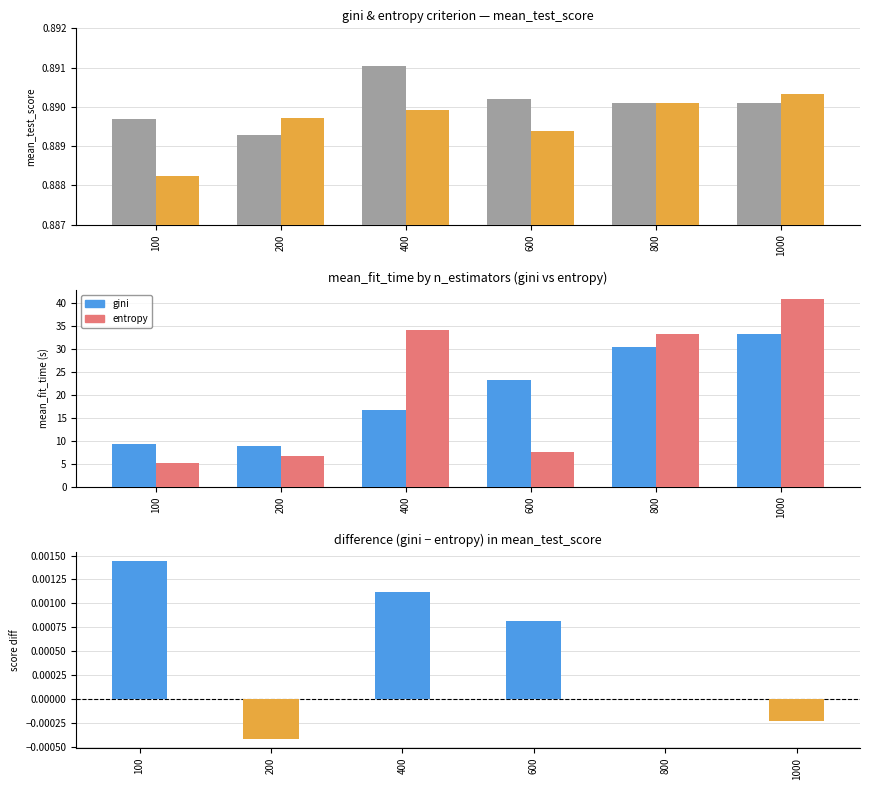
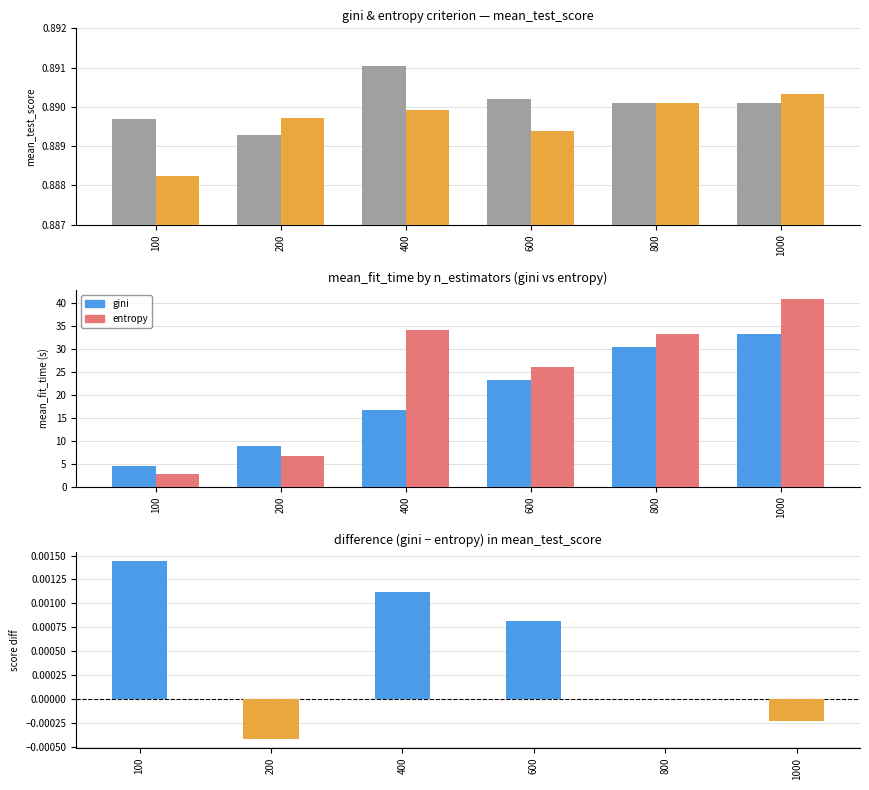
  {
    "mean_fit_time by n_estimators (gini vs entropy)": {
      "gini": {
-       "100": 9,
+       "100": 4,
        "200": 9,
        "400": 17,
        "600": 23,
        "800": 30,
        "1000": 33
      },
      "entropy": {
-       "100": 5,
+       "100": 3,
        "200": 7,
        "400": 34,
-       "600": 8,
+       "600": 26,
        "800": 33,
        "1000": 41
      }
    },
    "difference (gini − entropy) in mean_test_score": {
      "100": 0.0014,
      "200": -0.0004,
      "400": 0.0011,
      "600": 0.0008,
      "1000": -0.0002
    }
  }
